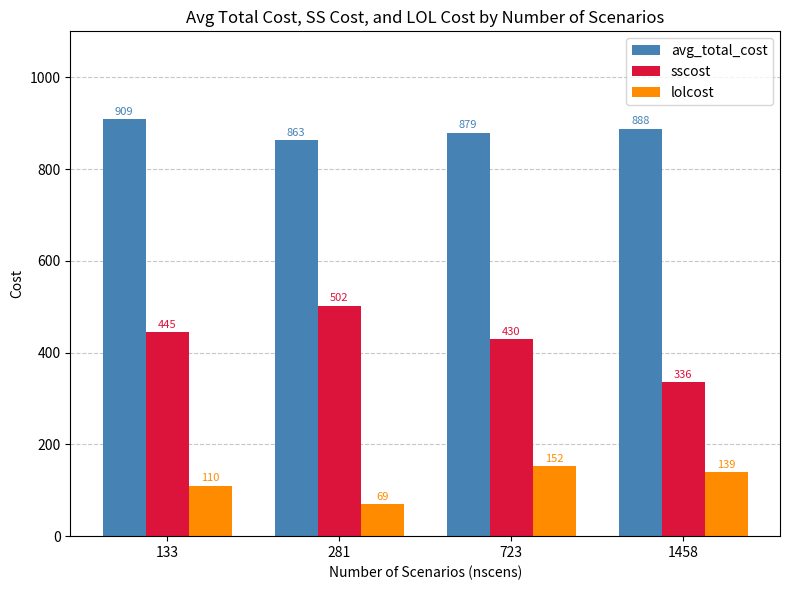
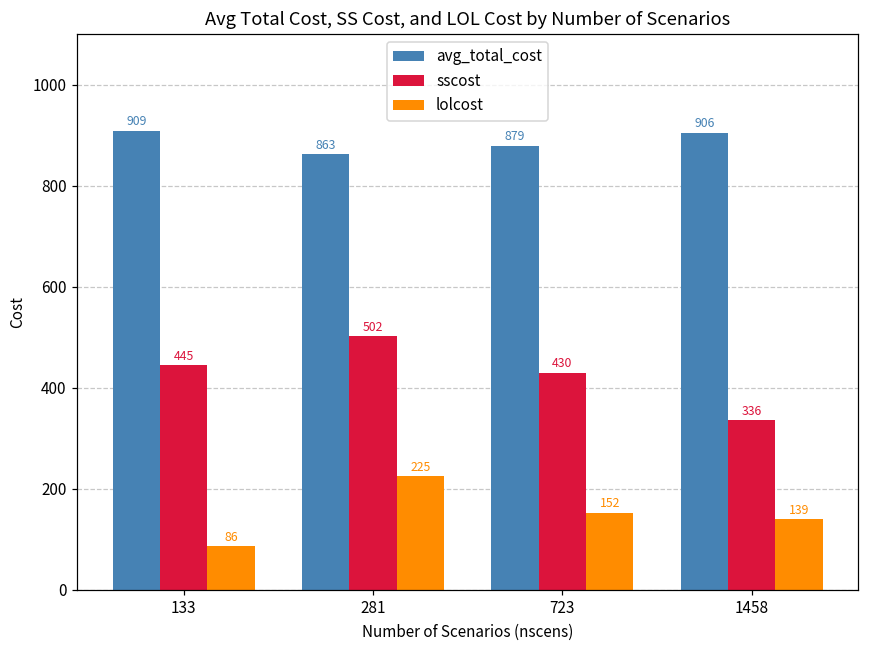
  {
    "avg_total_cost": {
      "133": 909,
      "281": 863,
      "723": 879,
-     "1458": 888
+     "1458": 906
    },
    "sscost": {
      "133": 445,
      "281": 502,
      "723": 430,
      "1458": 336
    },
    "lolcost": {
-     "133": 110,
-     "281": 69,
+     "133": 86,
+     "281": 225,
      "723": 152,
      "1458": 139
    }
  }
